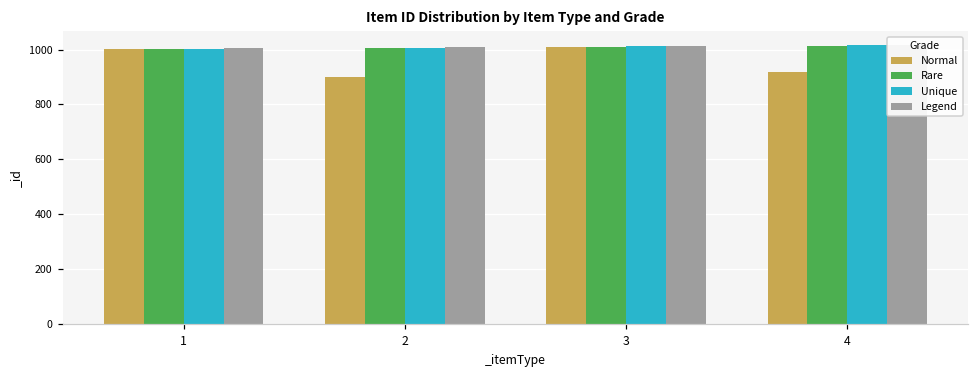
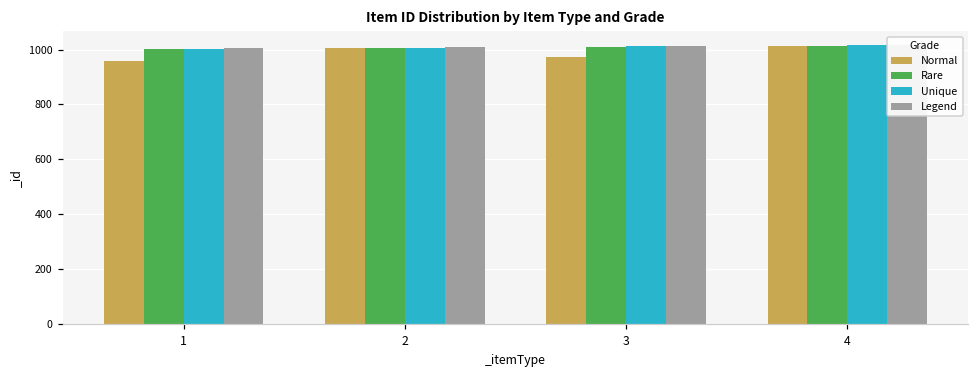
  {
    "Normal": {
-     "1": 1000,
-     "2": 900,
-     "3": 1010,
-     "4": 920
+     "1": 960,
+     "2": 1010,
+     "3": 970,
+     "4": 1010
    },
    "Rare": {
      "1": 1000,
      "2": 1010,
      "3": 1010,
      "4": 1010
    },
    "Unique": {
      "1": 1000,
      "2": 1010,
      "3": 1010,
      "4": 1020
    },
    "Legend": {
      "1": 1000,
      "2": 1010,
      "3": 1010
    }
  }
